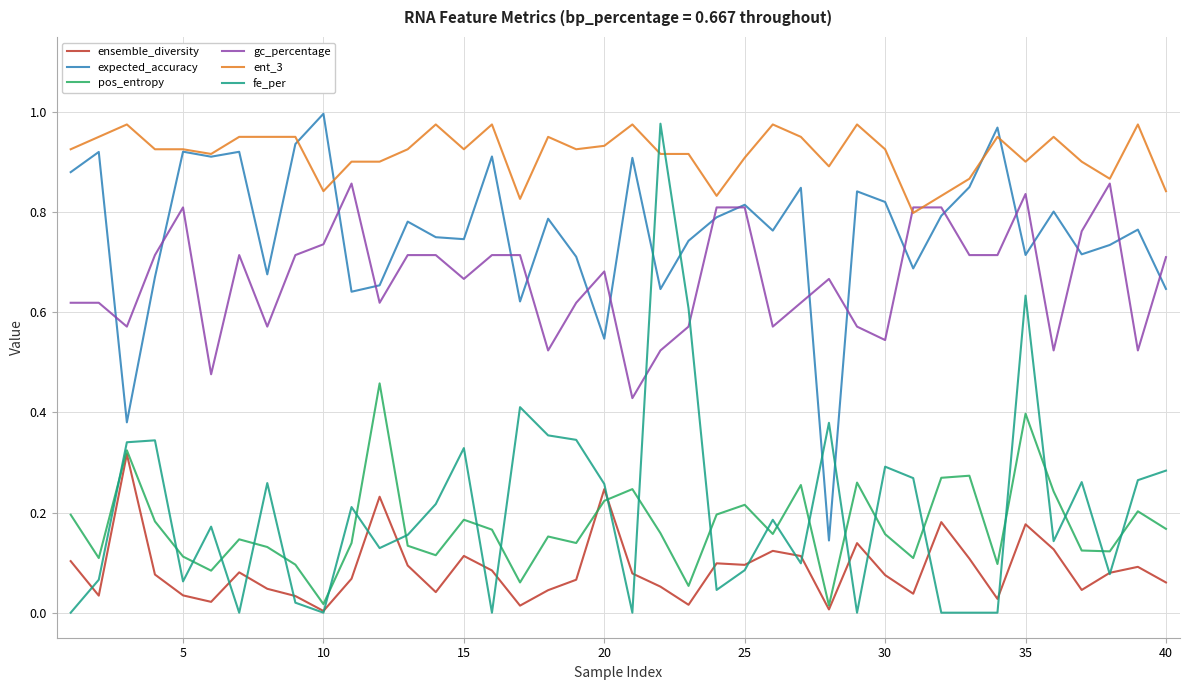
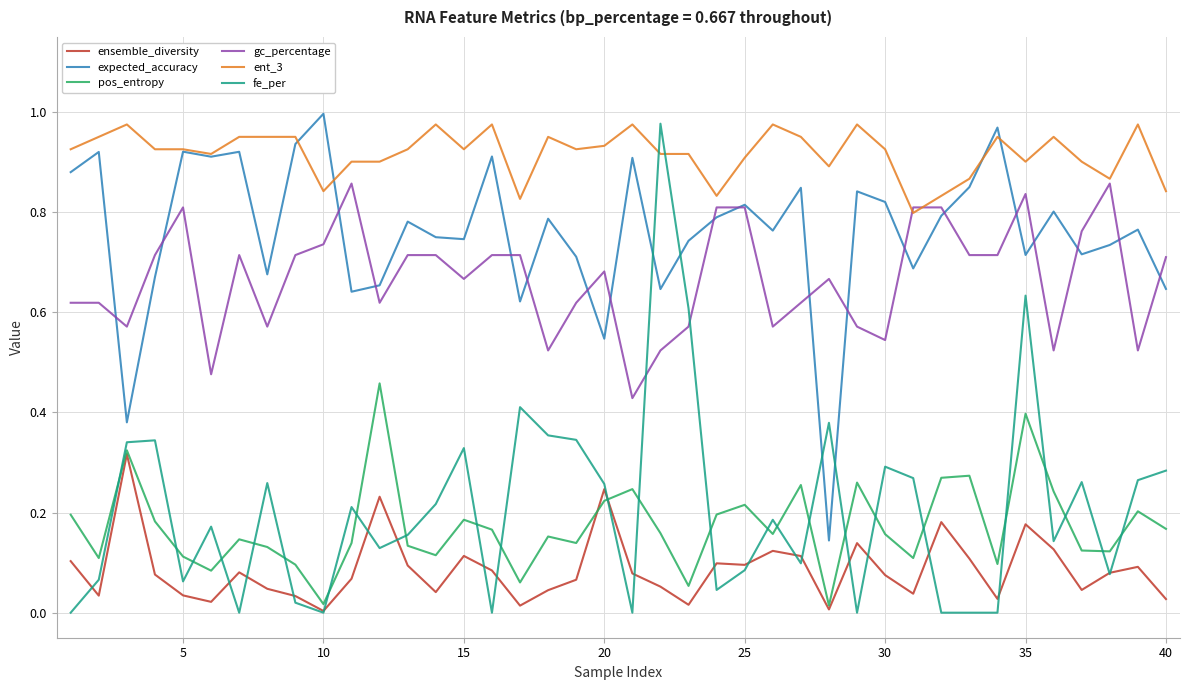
  {
    "ensemble_diversity": {
      "5": 0.03,
      "15": 0.11,
      "20": 0.25,
      "25": 0.10,
      "30": 0.08,
      "35": 0.18,
-     "40": 0.06
+     "40": 0.03
    },
    "expected_accuracy": {
      "10": 1.00,
      "15": 0.75,
      "20": 0.55,
      "25": 0.81,
      "30": 0.82,
      "35": 0.71,
      "40": 0.65
    },
    "gc_percentage": {
      "5": 0.81,
      "10": 0.74,
      "15": 0.67,
      "20": 0.68,
      "25": 0.81,
      "30": 0.54,
      "35": 0.84,
      "40": 0.71
    },
    "ent_3": {
      "10": 0.84,
      "15": 0.93,
      "20": 0.93,
      "25": 0.91,
      "30": 0.93,
      "35": 0.90,
      "40": 0.84
    }
  }
